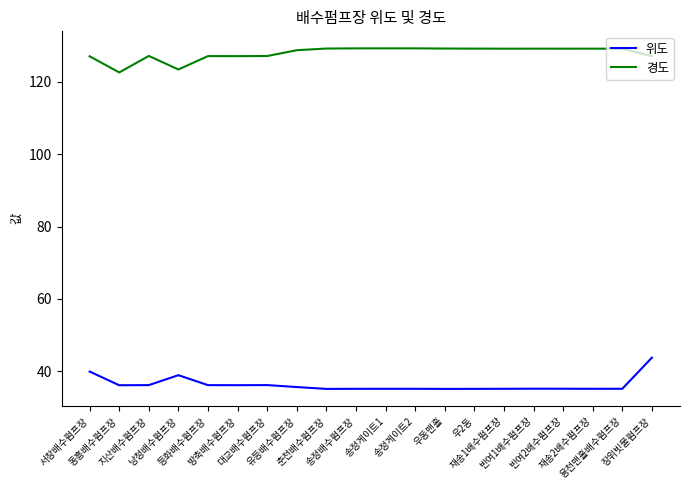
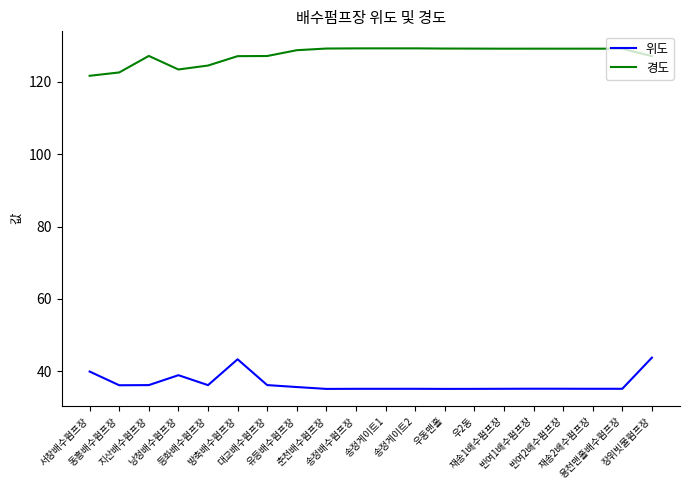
  {
    "위도": {
      "서창배수펌프장": 40,
      "동흥배수펌프장": 36,
      "지산배수펌프장": 36,
      "낭청배수펌프장": 39,
      "등화배수펌프장": 36,
-     "방축배수펌프장": 36,
+     "방축배수펌프장": 43,
      "대교배수펌프장": 36,
      "유등배수펌프장": 36,
      "춘천배수펌프장": 35,
      "송정배수펌프장": 35,
      "송정게이트1": 35,
      "송정게이트2": 35,
      "우동맨홀": 35,
      "우2동": 35,
      "재송1배수펌프장": 35,
      "반여1배수펌프장": 35,
      "반여2배수펌프장": 35,
      "재송2배수펌프장": 35,
      "용천맨홀배수펌프장": 35,
      "장위빗물펌프장": 44
    },
    "경도": {
-     "서창배수펌프장": 127,
+     "서창배수펌프장": 122,
      "동흥배수펌프장": 123,
      "지산배수펌프장": 127,
      "낭청배수펌프장": 123,
-     "등화배수펌프장": 127,
+     "등화배수펌프장": 124,
      "방축배수펌프장": 127,
      "대교배수펌프장": 127,
      "유등배수펌프장": 129,
      "춘천배수펌프장": 129,
      "송정배수펌프장": 129,
      "송정게이트1": 129,
      "송정게이트2": 129,
      "우동맨홀": 129,
      "우2동": 129,
      "재송1배수펌프장": 129,
      "반여1배수펌프장": 129,
      "반여2배수펌프장": 129,
      "재송2배수펌프장": 129
    }
  }
